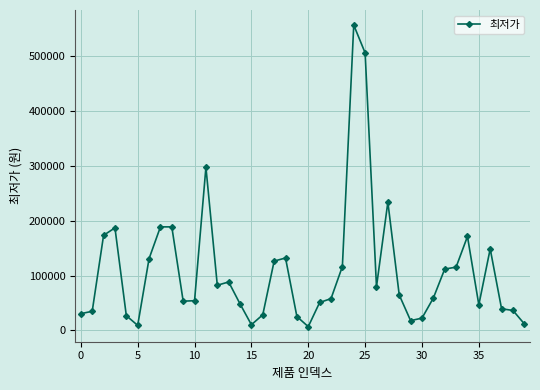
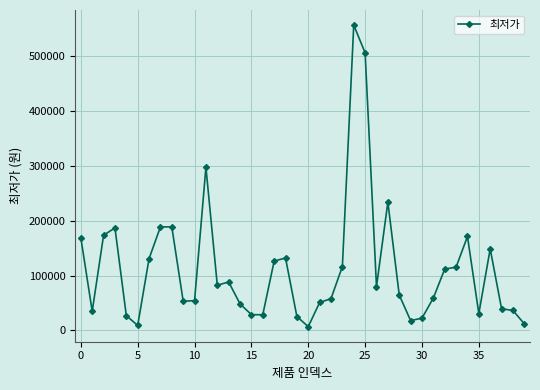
  {
-   "0": 30000,
+   "0": 170000,
    "5": 10000,
    "10": 50000,
-   "15": 10000,
+   "15": 30000,
    "20": 10000,
    "25": 510000,
    "30": 20000,
-   "35": 50000
+   "35": 30000
  }
